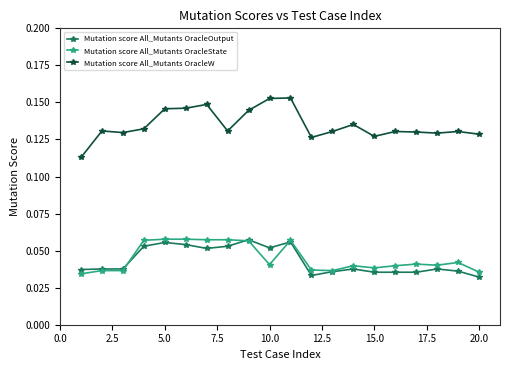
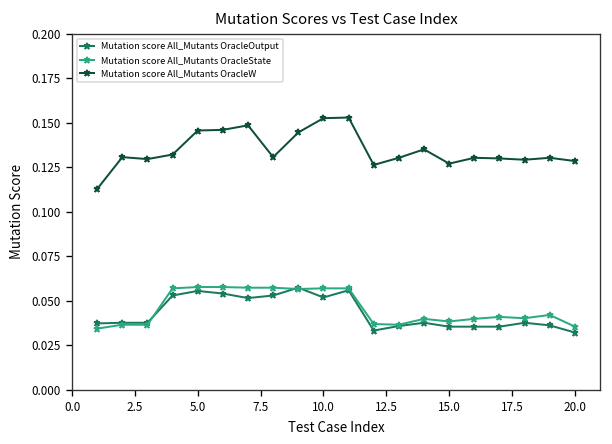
  {
    "Mutation score All_Mutants OracleState": {
      "5.0": 0.058,
-     "10.0": 0.041,
+     "10.0": 0.057,
      "15.0": 0.038,
      "20.0": 0.035
    }
  }
